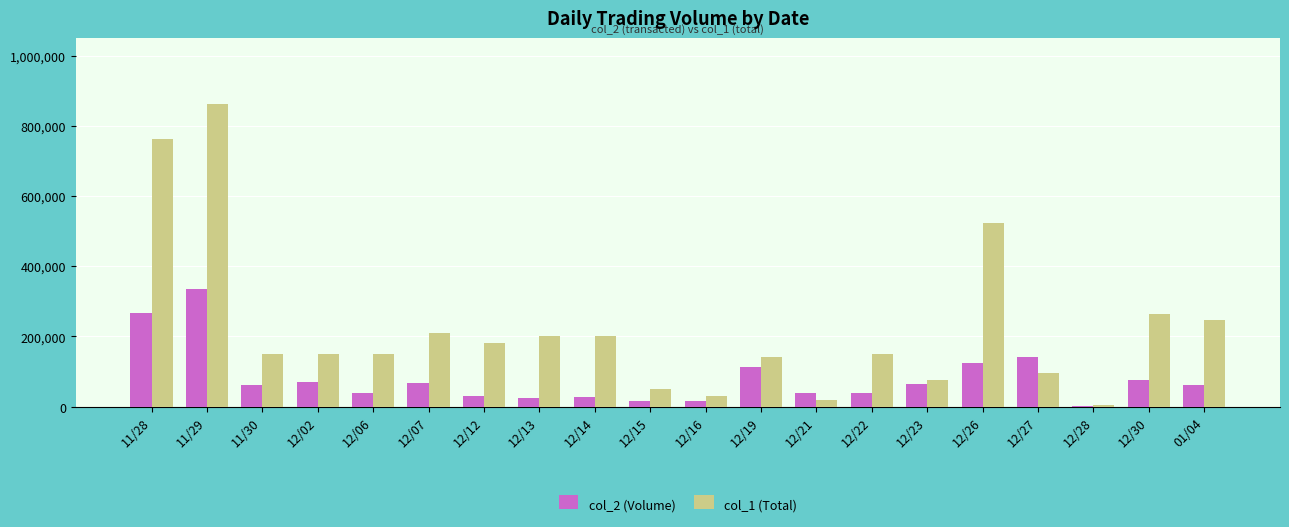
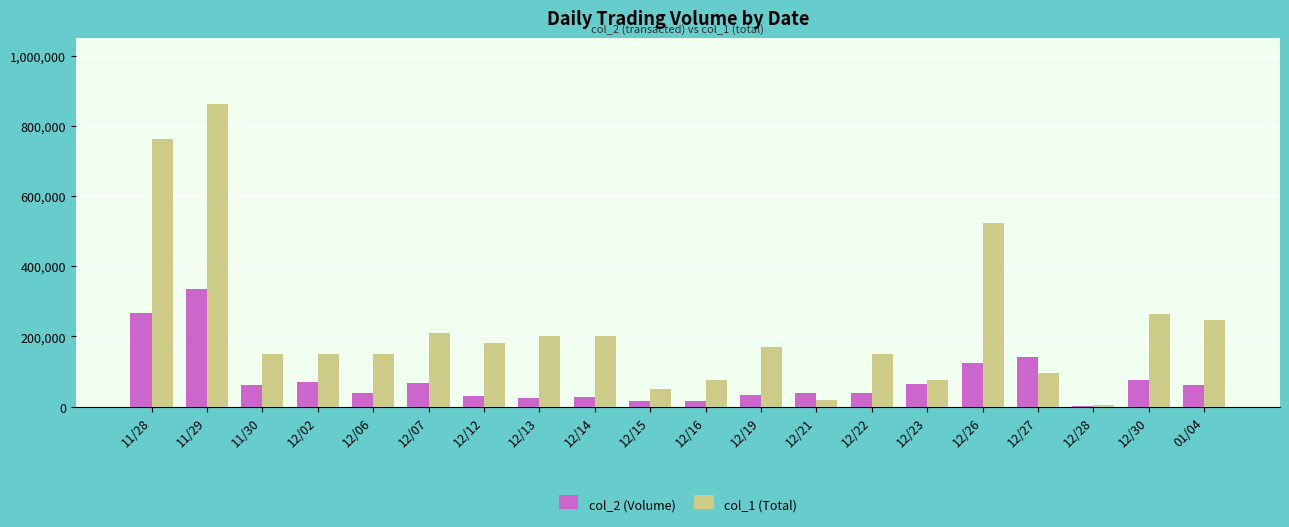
  {
    "col_2 (Volume)": {
      "11/28": "270,000",
      "11/29": "330,000",
      "11/30": "60,000",
      "12/02": "70,000",
      "12/06": "40,000",
      "12/07": "70,000",
      "12/12": "30,000",
      "12/13": "20,000",
      "12/14": "30,000",
      "12/15": "20,000",
      "12/16": "20,000",
-     "12/19": "110,000",
+     "12/19": "30,000",
      "12/21": "40,000",
      "12/22": "40,000",
      "12/23": "60,000",
      "12/26": "130,000",
      "12/27": "140,000",
      "12/30": "80,000",
      "01/04": "60,000"
    },
    "col_1 (Total)": {
      "11/28": "760,000",
      "11/29": "860,000",
      "11/30": "150,000",
      "12/02": "150,000",
      "12/06": "150,000",
      "12/07": "210,000",
      "12/12": "180,000",
      "12/13": "200,000",
      "12/14": "200,000",
      "12/15": "50,000",
-     "12/16": "30,000",
-     "12/19": "140,000",
+     "12/16": "80,000",
+     "12/19": "170,000",
      "12/21": "20,000",
      "12/22": "150,000",
      "12/23": "80,000",
      "12/26": "520,000",
      "12/27": "100,000",
      "12/30": "270,000",
      "01/04": "250,000"
    }
  }
